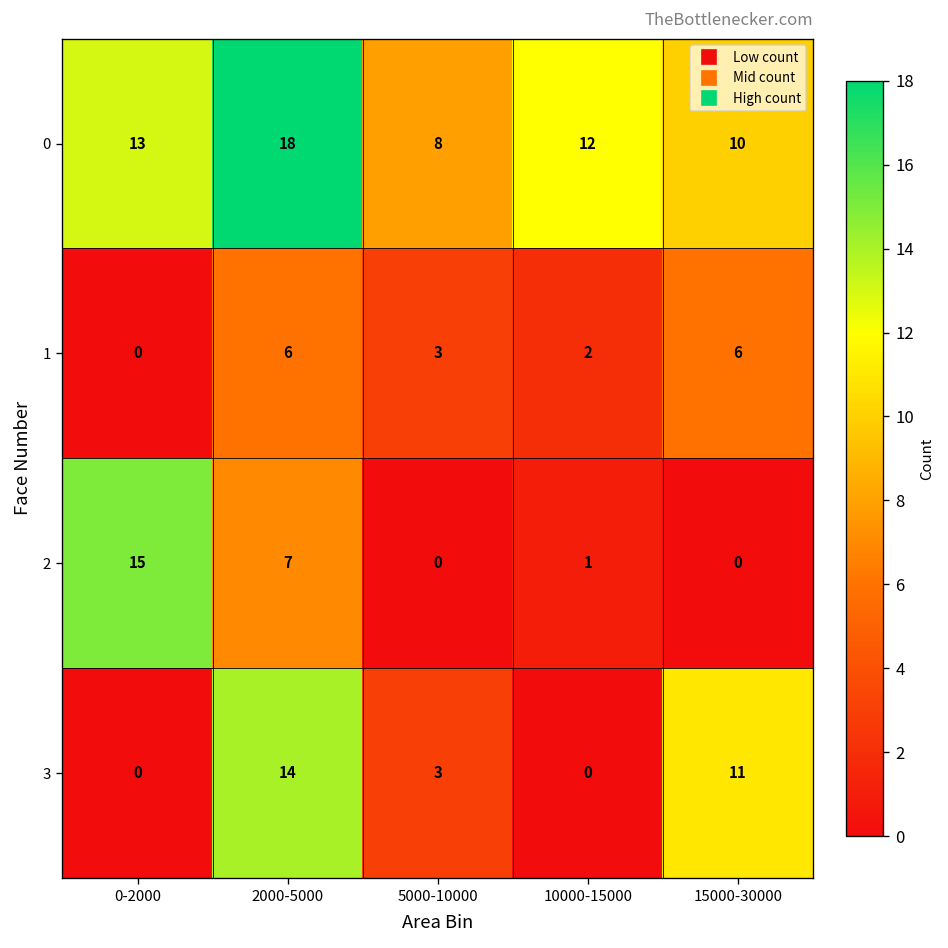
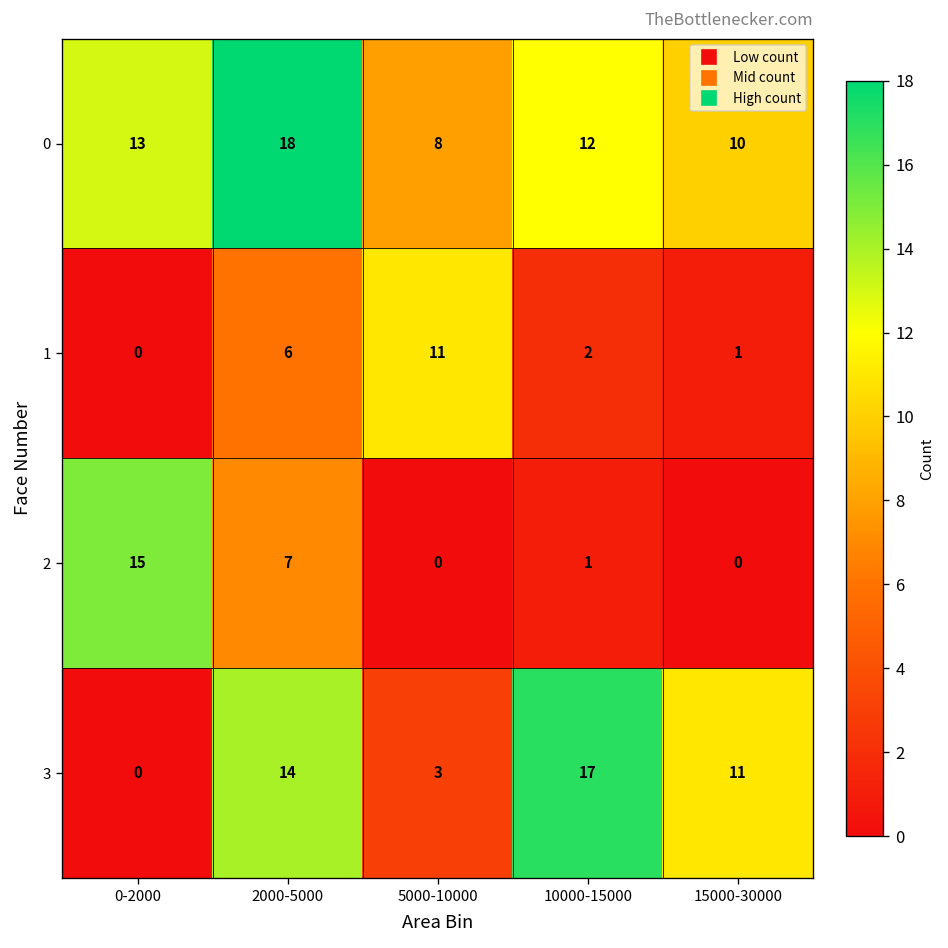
  {
    "0": {
      "0-2000": 13,
      "2000-5000": 18,
      "5000-10000": 8,
      "10000-15000": 12,
      "15000-30000": 10
    },
    "1": {
      "0-2000": 0,
      "2000-5000": 6,
-     "5000-10000": 3,
+     "5000-10000": 11,
      "10000-15000": 2,
-     "15000-30000": 6
+     "15000-30000": 1
    },
    "2": {
      "0-2000": 15,
      "2000-5000": 7,
      "5000-10000": 0,
      "10000-15000": 1,
      "15000-30000": 0
    },
    "3": {
      "0-2000": 0,
      "2000-5000": 14,
      "5000-10000": 3,
-     "10000-15000": 0,
+     "10000-15000": 17,
      "15000-30000": 11
    }
  }
